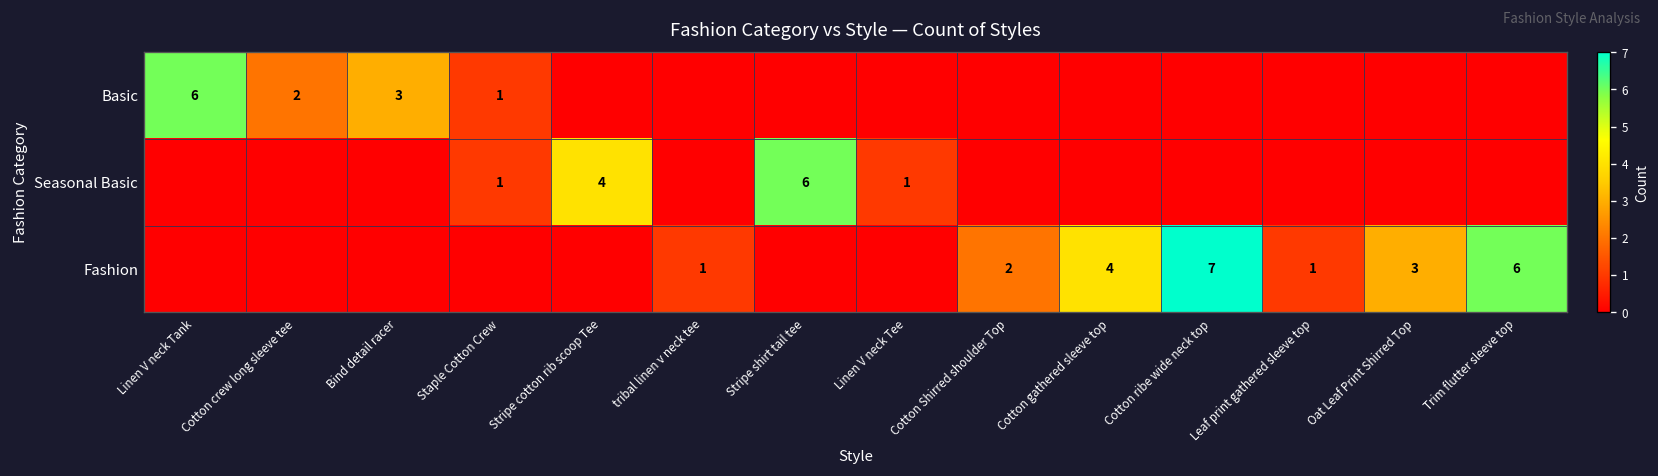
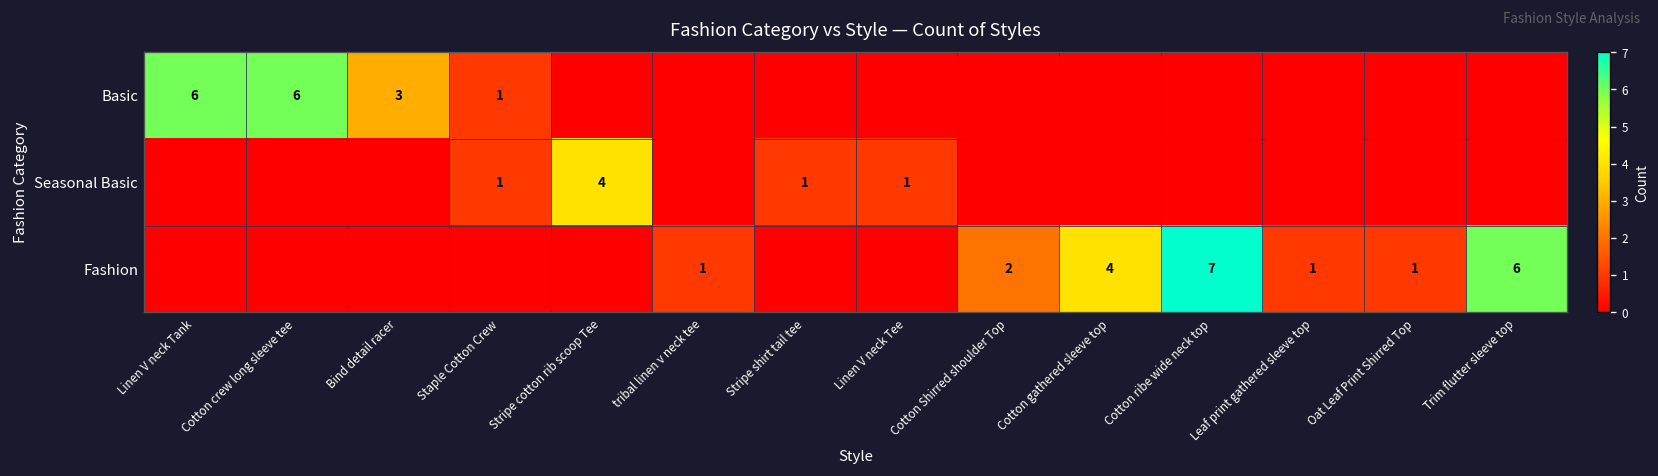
  {
    "Basic": {
      "Linen V neck Tank": 6,
-     "Cotton crew long sleeve tee": 2,
+     "Cotton crew long sleeve tee": 6,
      "Bind detail racer": 3,
      "Staple Cotton Crew": 1
    },
    "Seasonal Basic": {
      "Staple Cotton Crew": 1,
      "Stripe cotton rib scoop Tee": 4,
-     "Stripe shirt tail tee": 6,
+     "Stripe shirt tail tee": 1,
      "Linen V neck Tee": 1
    },
    "Fashion": {
      "tribal linen v neck tee": 1,
      "Cotton Shirred shoulder Top": 2,
      "Cotton gathered sleeve top": 4,
      "Cotton ribe wide neck top": 7,
      "Leaf print gathered sleeve top": 1,
-     "Oat Leaf Print Shirred Top": 3,
+     "Oat Leaf Print Shirred Top": 1,
      "Trim flutter sleeve top": 6
    }
  }
